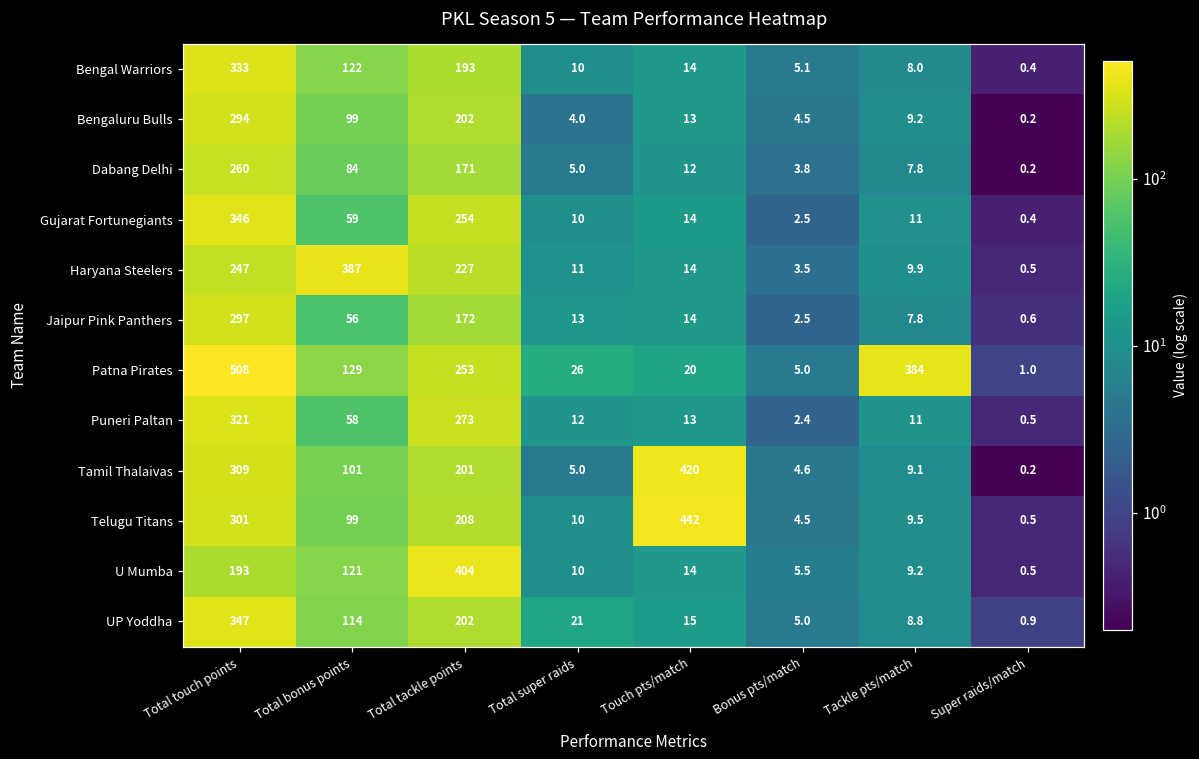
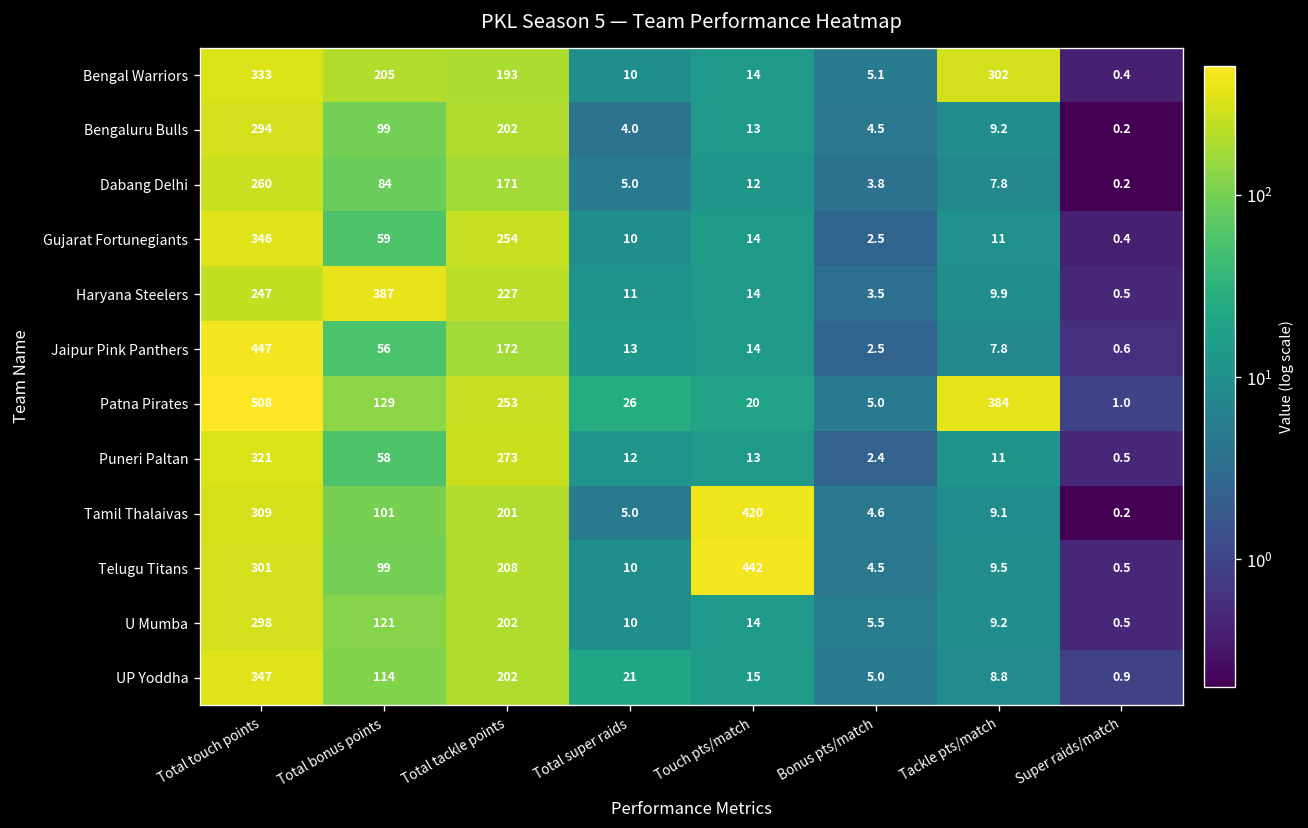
  {
    "Bengal Warriors": {
      "Total touch points": 333,
-     "Total bonus points": 122,
+     "Total bonus points": 205,
      "Total tackle points": 193,
      "Total super raids": 10,
      "Touch pts/match": 14,
      "Bonus pts/match": 5.1,
-     "Tackle pts/match": 8.0,
+     "Tackle pts/match": 302,
      "Super raids/match": 0.4
    },
    "Bengaluru Bulls": {
      "Total touch points": 294,
      "Total bonus points": 99,
      "Total tackle points": 202,
      "Total super raids": 4.0,
      "Touch pts/match": 13,
      "Bonus pts/match": 4.5,
      "Tackle pts/match": 9.2,
      "Super raids/match": 0.2
    },
    "Dabang Delhi": {
      "Total touch points": 260,
      "Total bonus points": 84,
      "Total tackle points": 171,
      "Total super raids": 5.0,
      "Touch pts/match": 12,
      "Bonus pts/match": 3.8,
      "Tackle pts/match": 7.8,
      "Super raids/match": 0.2
    },
    "Gujarat Fortunegiants": {
      "Total touch points": 346,
      "Total bonus points": 59,
      "Total tackle points": 254,
      "Total super raids": 10,
      "Touch pts/match": 14,
      "Bonus pts/match": 2.5,
      "Tackle pts/match": 11,
      "Super raids/match": 0.4
    },
    "Haryana Steelers": {
      "Total touch points": 247,
      "Total bonus points": 387,
      "Total tackle points": 227,
      "Total super raids": 11,
      "Touch pts/match": 14,
      "Bonus pts/match": 3.5,
      "Tackle pts/match": 9.9,
      "Super raids/match": 0.5
    },
    "Jaipur Pink Panthers": {
-     "Total touch points": 297,
+     "Total touch points": 447,
      "Total bonus points": 56,
      "Total tackle points": 172,
      "Total super raids": 13,
      "Touch pts/match": 14,
      "Bonus pts/match": 2.5,
      "Tackle pts/match": 7.8,
      "Super raids/match": 0.6
    },
    "Patna Pirates": {
      "Total touch points": 508,
      "Total bonus points": 129,
      "Total tackle points": 253,
      "Total super raids": 26,
      "Touch pts/match": 20,
      "Bonus pts/match": 5.0,
      "Tackle pts/match": 384,
      "Super raids/match": 1.0
    },
    "Puneri Paltan": {
      "Total touch points": 321,
      "Total bonus points": 58,
      "Total tackle points": 273,
      "Total super raids": 12,
      "Touch pts/match": 13,
      "Bonus pts/match": 2.4,
      "Tackle pts/match": 11,
      "Super raids/match": 0.5
    },
    "Tamil Thalaivas": {
      "Total touch points": 309,
      "Total bonus points": 101,
      "Total tackle points": 201,
      "Total super raids": 5.0,
      "Touch pts/match": 420,
      "Bonus pts/match": 4.6,
      "Tackle pts/match": 9.1,
      "Super raids/match": 0.2
    },
    "Telugu Titans": {
      "Total touch points": 301,
      "Total bonus points": 99,
      "Total tackle points": 208,
      "Total super raids": 10,
      "Touch pts/match": 442,
      "Bonus pts/match": 4.5,
      "Tackle pts/match": 9.5,
      "Super raids/match": 0.5
    },
    "U Mumba": {
-     "Total touch points": 193,
+     "Total touch points": 298,
      "Total bonus points": 121,
-     "Total tackle points": 404,
+     "Total tackle points": 202,
      "Total super raids": 10,
      "Touch pts/match": 14,
      "Bonus pts/match": 5.5,
      "Tackle pts/match": 9.2,
      "Super raids/match": 0.5
    },
    "UP Yoddha": {
      "Total touch points": 347,
      "Total bonus points": 114,
      "Total tackle points": 202,
      "Total super raids": 21,
      "Touch pts/match": 15,
      "Bonus pts/match": 5.0,
      "Tackle pts/match": 8.8,
      "Super raids/match": 0.9
    }
  }
